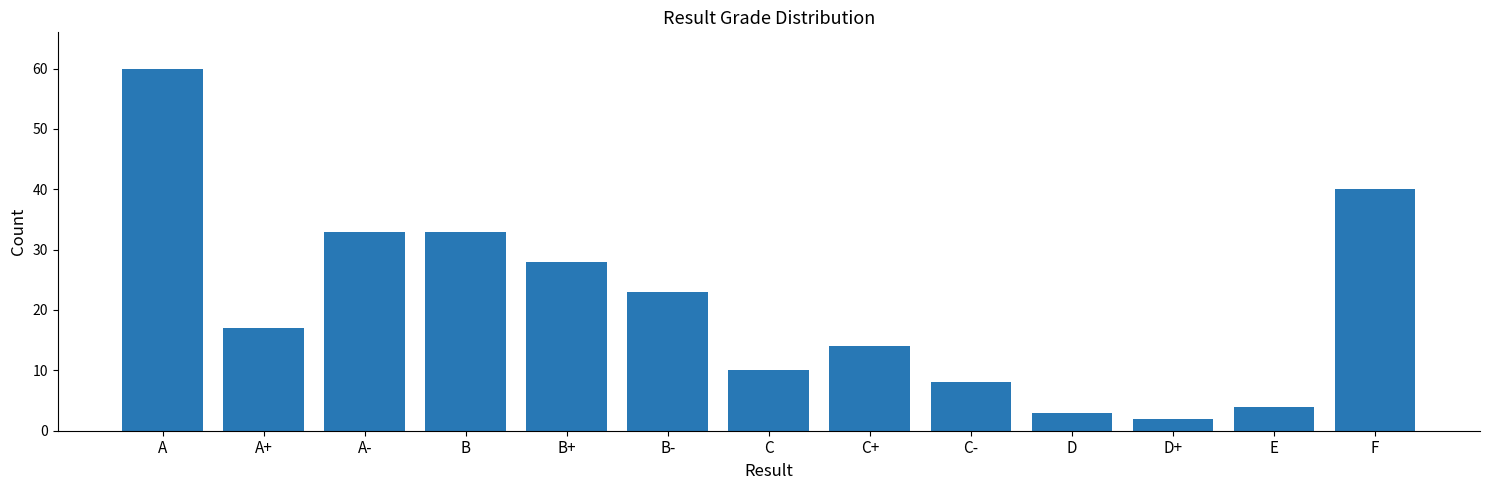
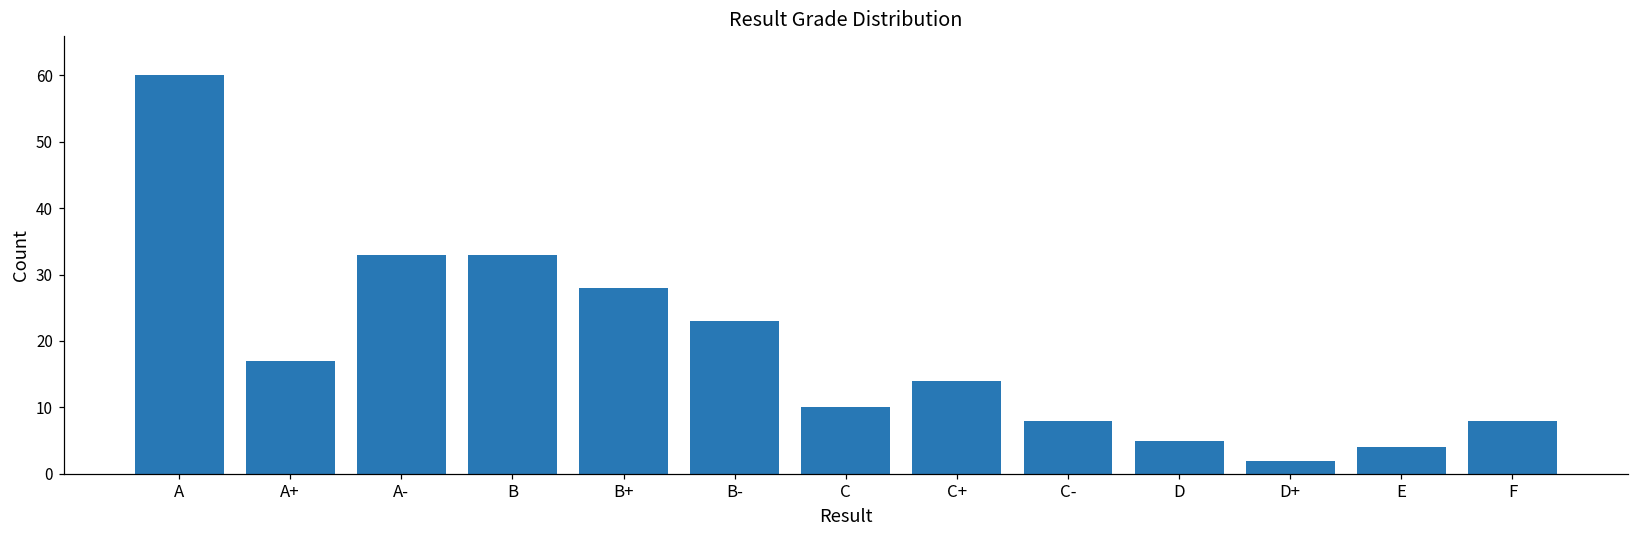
  {
    "A": 60,
    "A+": 17,
    "A-": 33,
    "B": 33,
    "B+": 28,
    "B-": 23,
    "C": 10,
    "C+": 14,
    "C-": 8,
-   "D": 3,
+   "D": 5,
    "D+": 2,
    "E": 4,
-   "F": 40
+   "F": 8
  }
